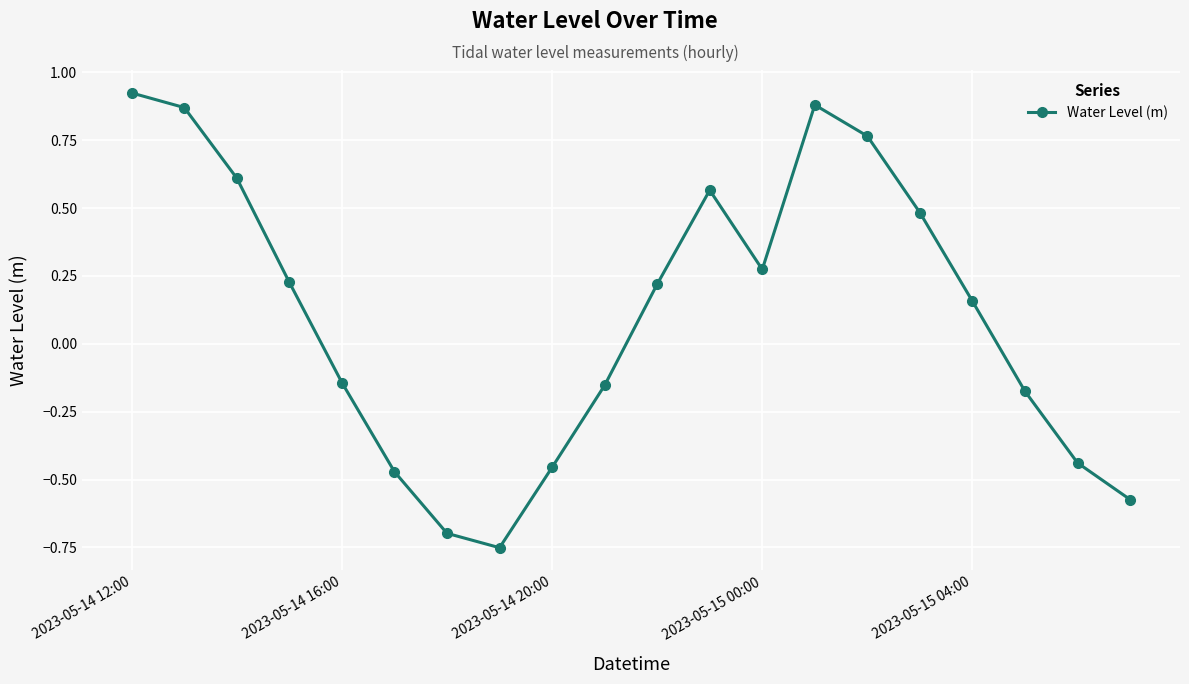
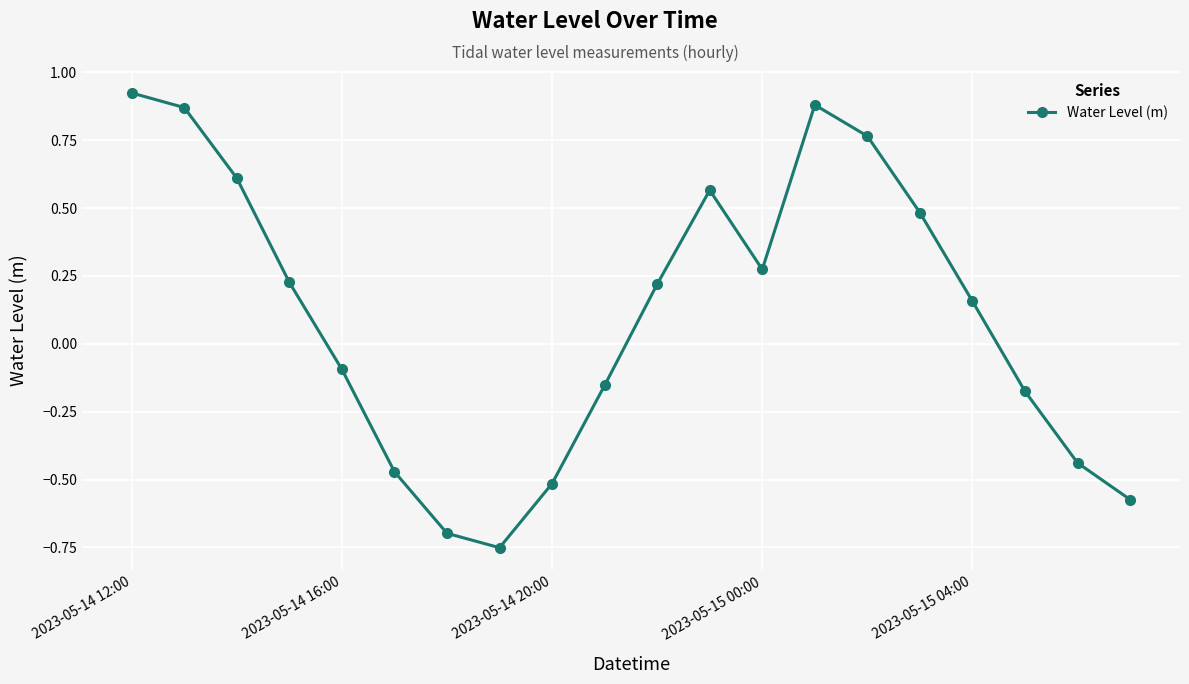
  {
    "2023-05-14 12:00": 0.92,
-   "2023-05-14 16:00": -0.14,
-   "2023-05-14 20:00": -0.46,
+   "2023-05-14 16:00": -0.09,
+   "2023-05-14 20:00": -0.51,
    "2023-05-15 00:00": 0.27,
    "2023-05-15 04:00": 0.16
  }
